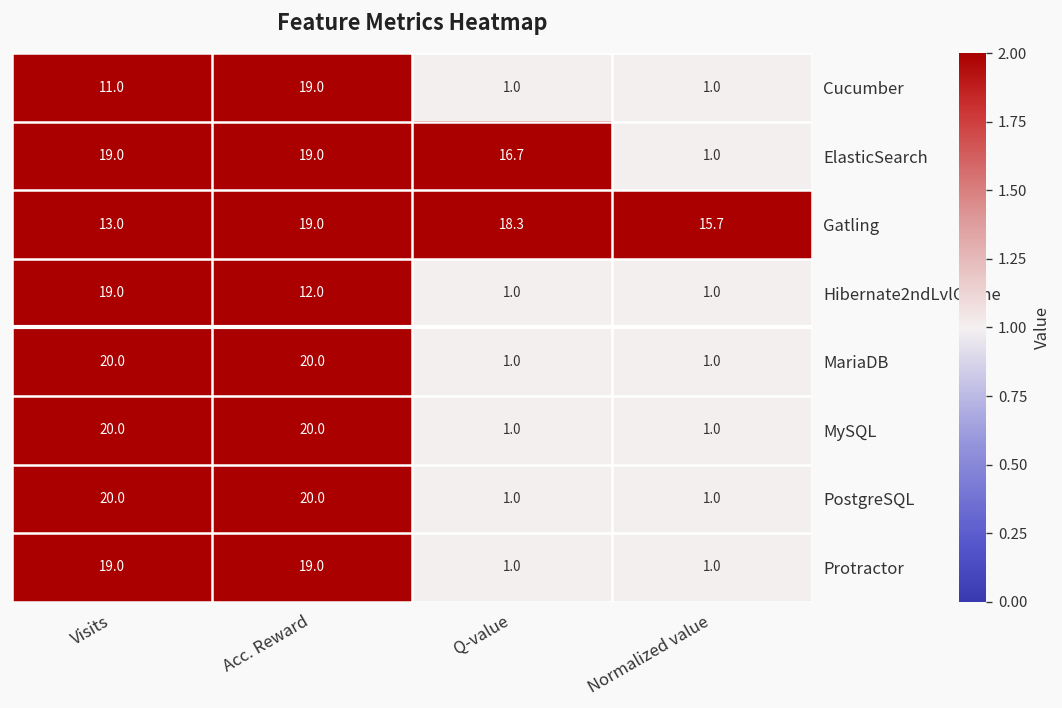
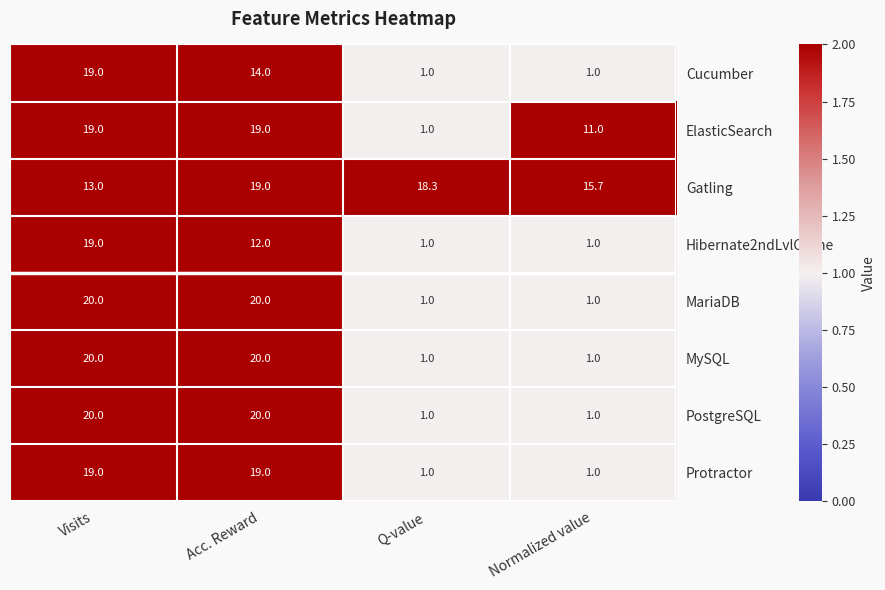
  {
    "Cucumber": {
-     "Visits": 11.0,
-     "Acc. Reward": 19.0,
+     "Visits": 19.0,
+     "Acc. Reward": 14.0,
      "Q-value": 1.0,
      "Normalized value": 1.0
    },
    "ElasticSearch": {
      "Visits": 19.0,
      "Acc. Reward": 19.0,
-     "Q-value": 16.7,
-     "Normalized value": 1.0
+     "Q-value": 1.0,
+     "Normalized value": 11.0
    },
    "Gatling": {
      "Visits": 13.0,
      "Acc. Reward": 19.0,
      "Q-value": 18.3,
      "Normalized value": 15.7
    },
    "Hibernate2ndLvlCache": {
      "Visits": 19.0,
      "Acc. Reward": 12.0,
      "Q-value": 1.0,
      "Normalized value": 1.0
    },
    "MariaDB": {
      "Visits": 20.0,
      "Acc. Reward": 20.0,
      "Q-value": 1.0,
      "Normalized value": 1.0
    },
    "MySQL": {
      "Visits": 20.0,
      "Acc. Reward": 20.0,
      "Q-value": 1.0,
      "Normalized value": 1.0
    },
    "PostgreSQL": {
      "Visits": 20.0,
      "Acc. Reward": 20.0,
      "Q-value": 1.0,
      "Normalized value": 1.0
    },
    "Protractor": {
      "Visits": 19.0,
      "Acc. Reward": 19.0,
      "Q-value": 1.0,
      "Normalized value": 1.0
    }
  }
